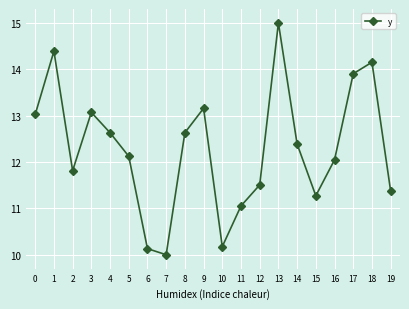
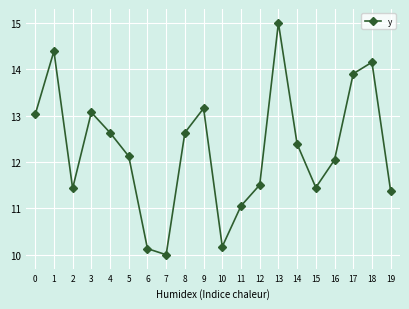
  {
    "0": 13.0,
    "1": 14.4,
-   "2": 11.8,
+   "2": 11.4,
    "3": 13.1,
    "4": 12.6,
    "5": 12.1,
    "6": 10.1,
    "7": 10.0,
    "8": 12.6,
    "9": 13.2,
    "10": 10.2,
    "11": 11.1,
    "12": 11.5,
    "13": 15.0,
    "14": 12.4,
-   "15": 11.3,
+   "15": 11.4,
    "16": 12.0,
    "17": 13.9,
    "18": 14.2,
    "19": 11.4
  }
